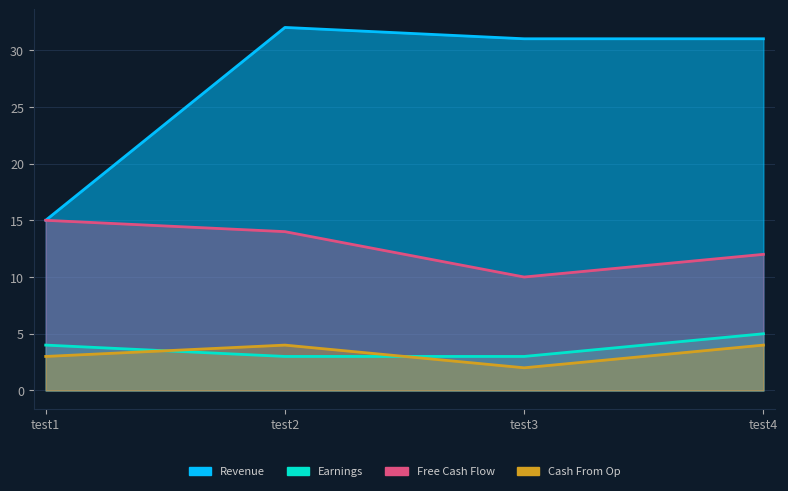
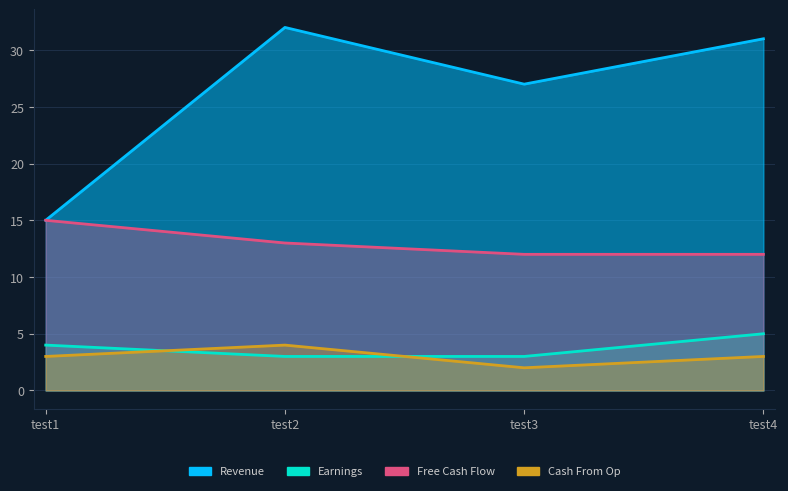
  {
    "Revenue": {
      "test2": 32,
-     "test3": 31,
+     "test3": 27,
      "test4": 31
    },
    "Earnings": {
      "test1": 4,
      "test2": 3,
      "test3": 3,
      "test4": 5
    },
    "Free Cash Flow": {
-     "test2": 14,
-     "test3": 10,
+     "test2": 13,
+     "test3": 12,
      "test4": 12
    },
    "Cash From Op": {
      "test1": 3,
      "test2": 4,
      "test3": 2,
-     "test4": 4
+     "test4": 3
    }
  }
